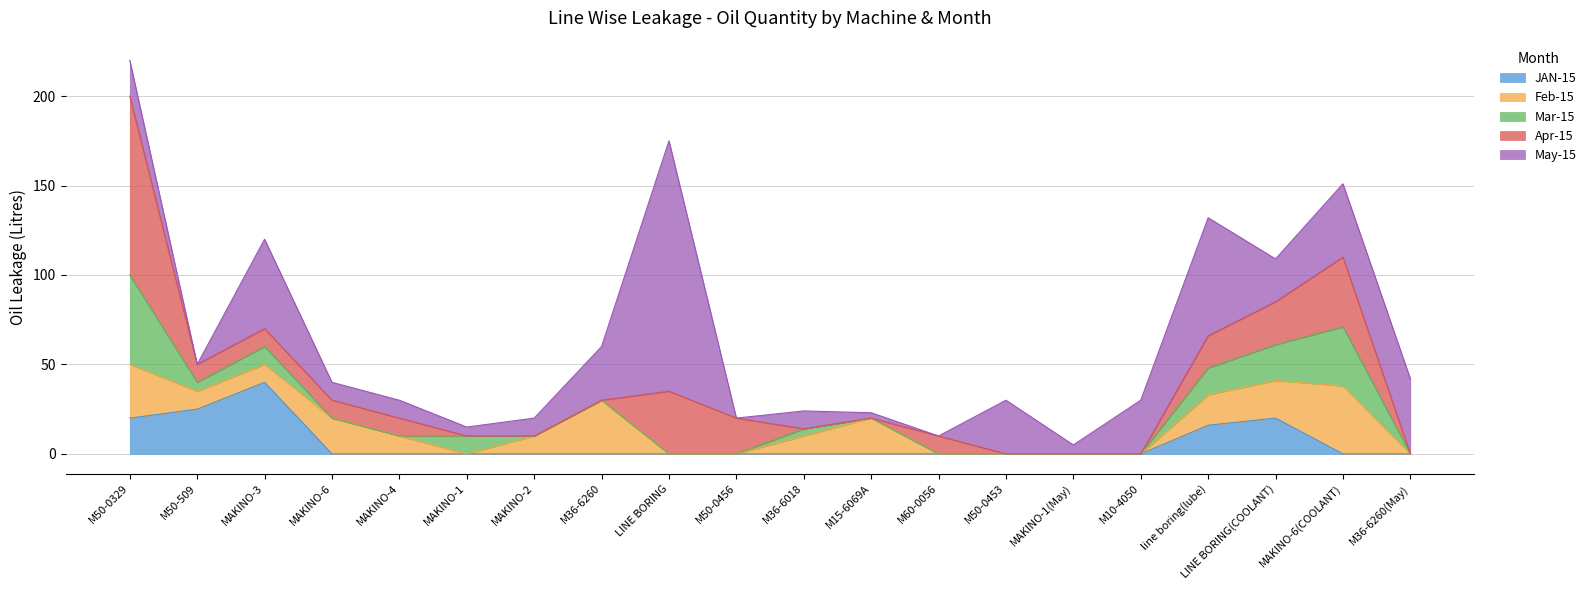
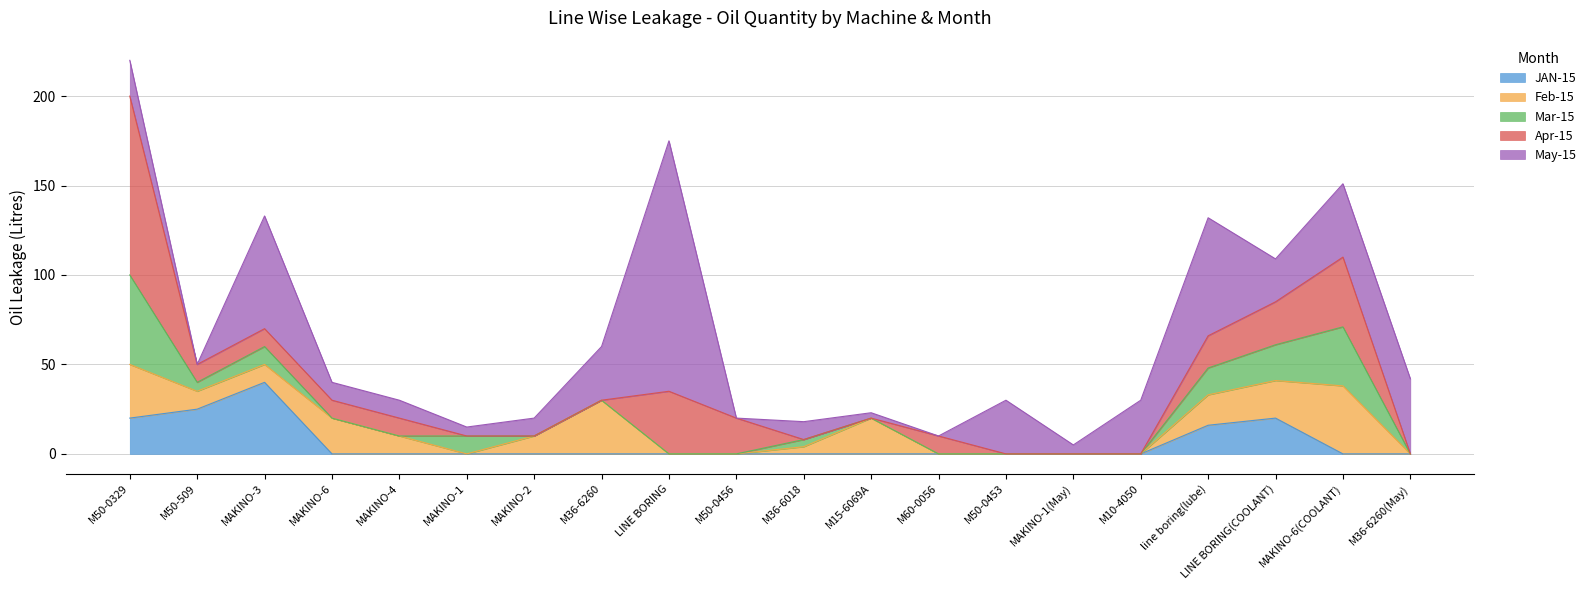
  {
    "JAN-15": {
      "M50-0329": 20,
      "M50-509": 25,
      "MAKINO-3": 40,
      "MAKINO-6": 0,
      "MAKINO-4": 0,
      "MAKINO-2": 0,
      "M36-6260": 0,
      "M36-6018": 0,
      "M15-6069A": 0,
      "line boring(lube)": 16,
      "LINE BORING(COOLANT)": 20,
      "MAKINO-6(COOLANT)": 0
    },
    "Feb-15": {
      "M50-0329": 50,
      "M50-509": 35,
      "MAKINO-3": 50,
-     "M36-6018": 10,
+     "M36-6018": 4,
      "line boring(lube)": 33,
      "LINE BORING(COOLANT)": 41,
      "MAKINO-6(COOLANT)": 38
    },
    "Mar-15": {
      "M50-0329": 50,
      "M50-509": 5,
      "MAKINO-3": 10,
      "line boring(lube)": 15,
      "LINE BORING(COOLANT)": 20,
      "MAKINO-6(COOLANT)": 33
    },
    "Apr-15": {
      "M50-0329": 100,
      "MAKINO-3": 10,
      "MAKINO-6": 10,
      "MAKINO-4": 10,
      "LINE BORING": 35,
      "line boring(lube)": 18,
      "LINE BORING(COOLANT)": 24,
      "MAKINO-6(COOLANT)": 39
    },
    "May-15": {
      "M50-0329": 20,
-     "MAKINO-3": 50,
+     "MAKINO-3": 63,
      "MAKINO-6": 10,
      "MAKINO-4": 10,
      "MAKINO-1": 5,
      "MAKINO-2": 10,
      "M36-6260": 30,
      "LINE BORING": 140,
      "M36-6018": 10,
      "M15-6069A": 3,
      "M50-0453": 30,
      "MAKINO-1(May)": 5,
      "M10-4050": 30,
      "line boring(lube)": 66,
      "LINE BORING(COOLANT)": 24,
      "MAKINO-6(COOLANT)": 41,
      "M36-6260(May)": 42
    }
  }
